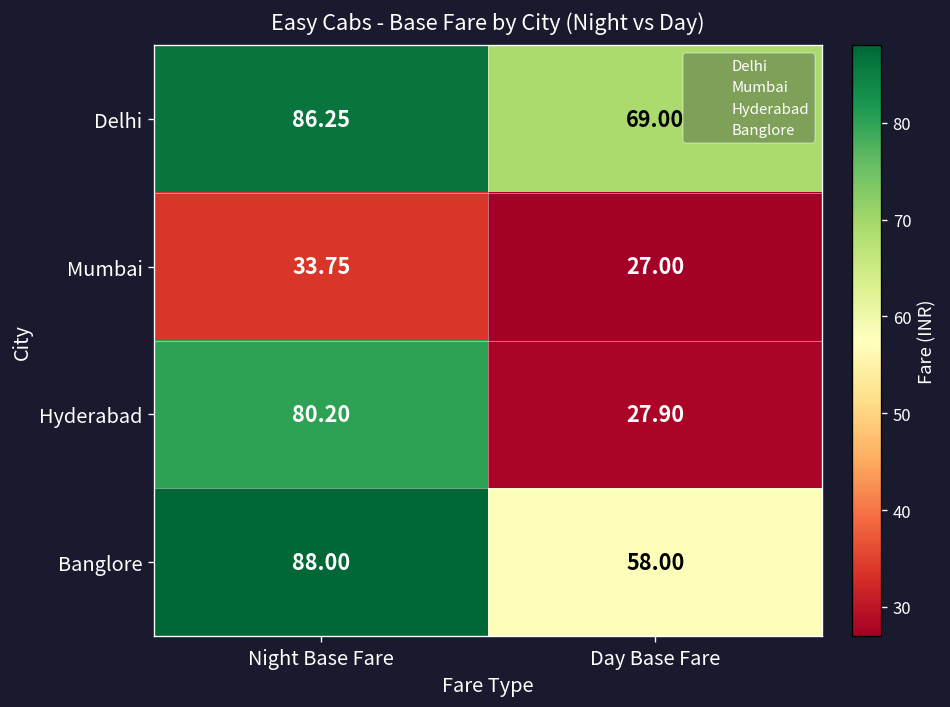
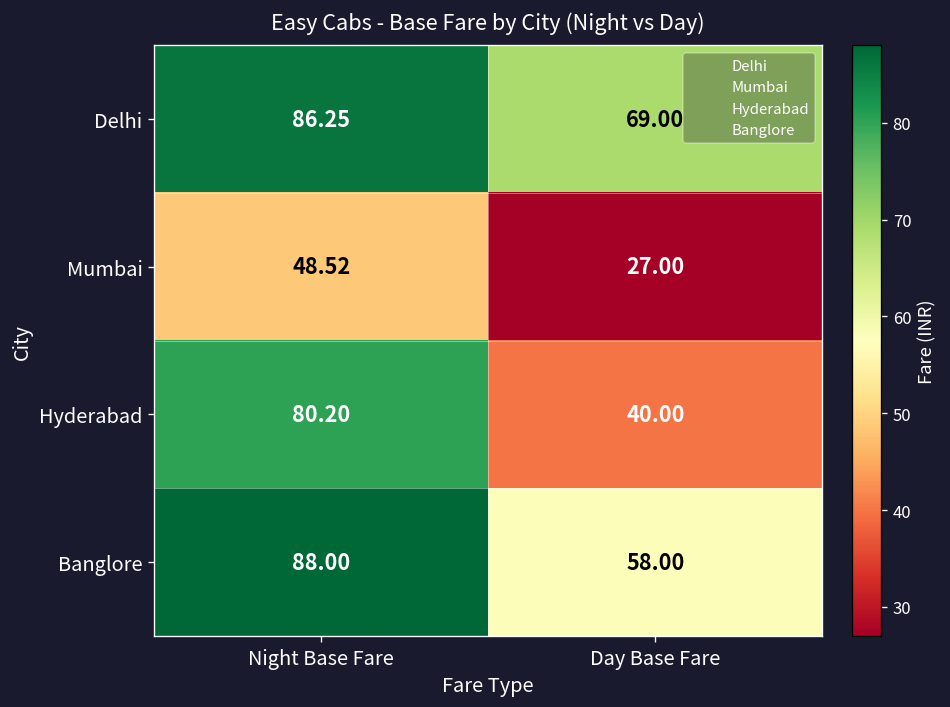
  {
    "Delhi": {
      "Night Base Fare": 86.25
    },
    "Mumbai": {
-     "Night Base Fare": 33.75,
+     "Night Base Fare": 48.52,
      "Day Base Fare": 27.00
    },
    "Hyderabad": {
      "Night Base Fare": 80.20,
-     "Day Base Fare": 27.90
+     "Day Base Fare": 40.00
    },
    "Banglore": {
      "Night Base Fare": 88.00,
      "Day Base Fare": 58.00
    }
  }
